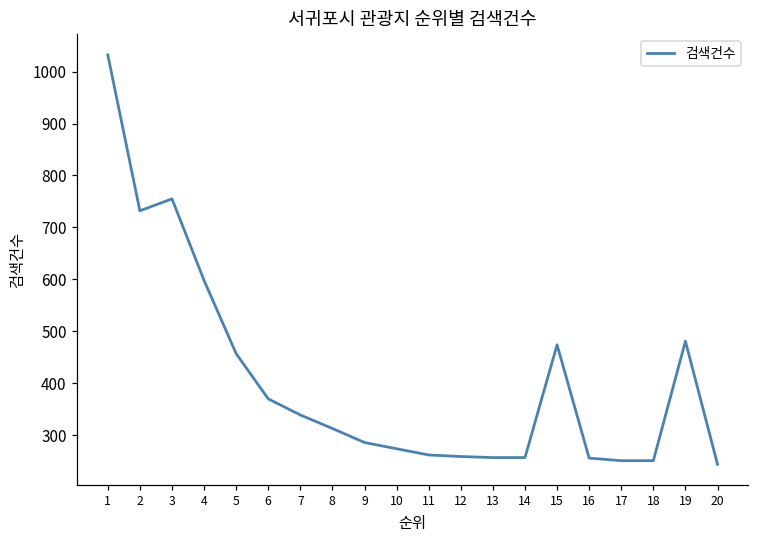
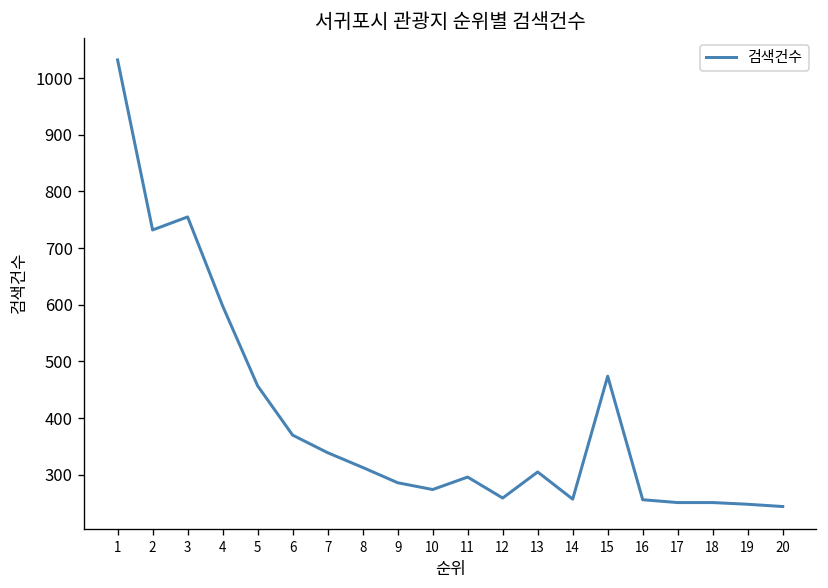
  {
    "1": 1030,
    "2": 730,
    "3": 760,
    "4": 600,
    "5": 460,
    "6": 370,
    "7": 340,
    "8": 310,
    "9": 290,
    "10": 270,
-   "11": 260,
+   "11": 300,
    "12": 260,
-   "13": 260,
+   "13": 310,
    "14": 260,
    "15": 470,
    "16": 260,
    "17": 250,
    "18": 250,
-   "19": 480,
+   "19": 250,
    "20": 240
  }
